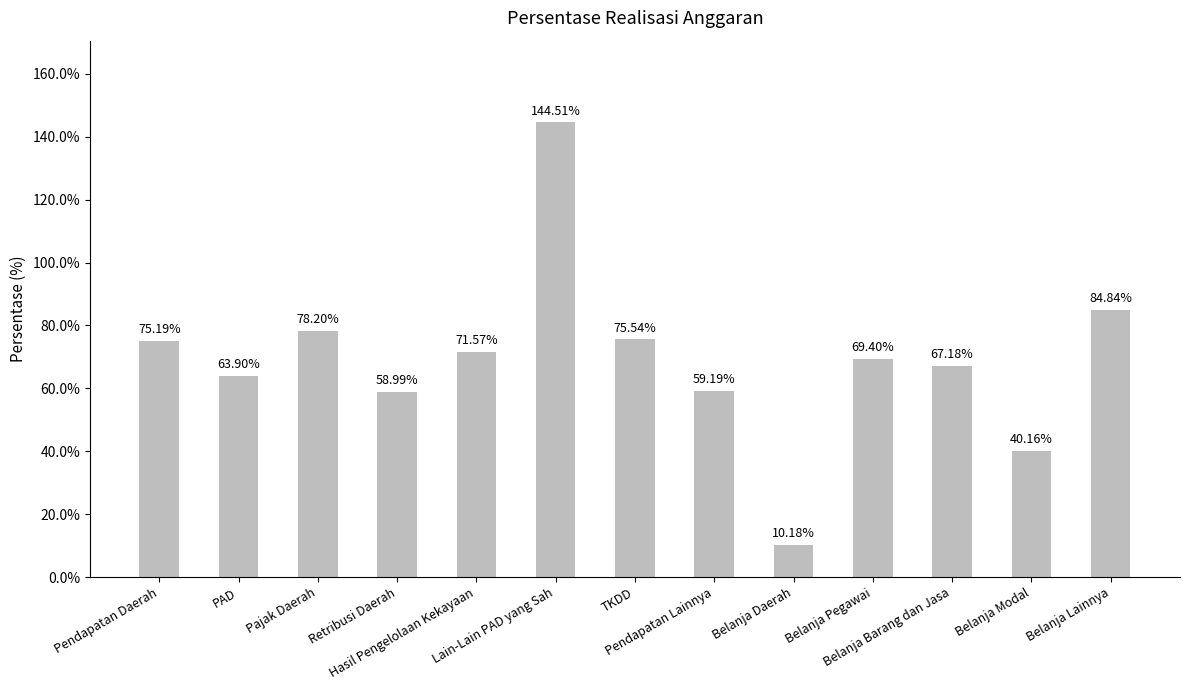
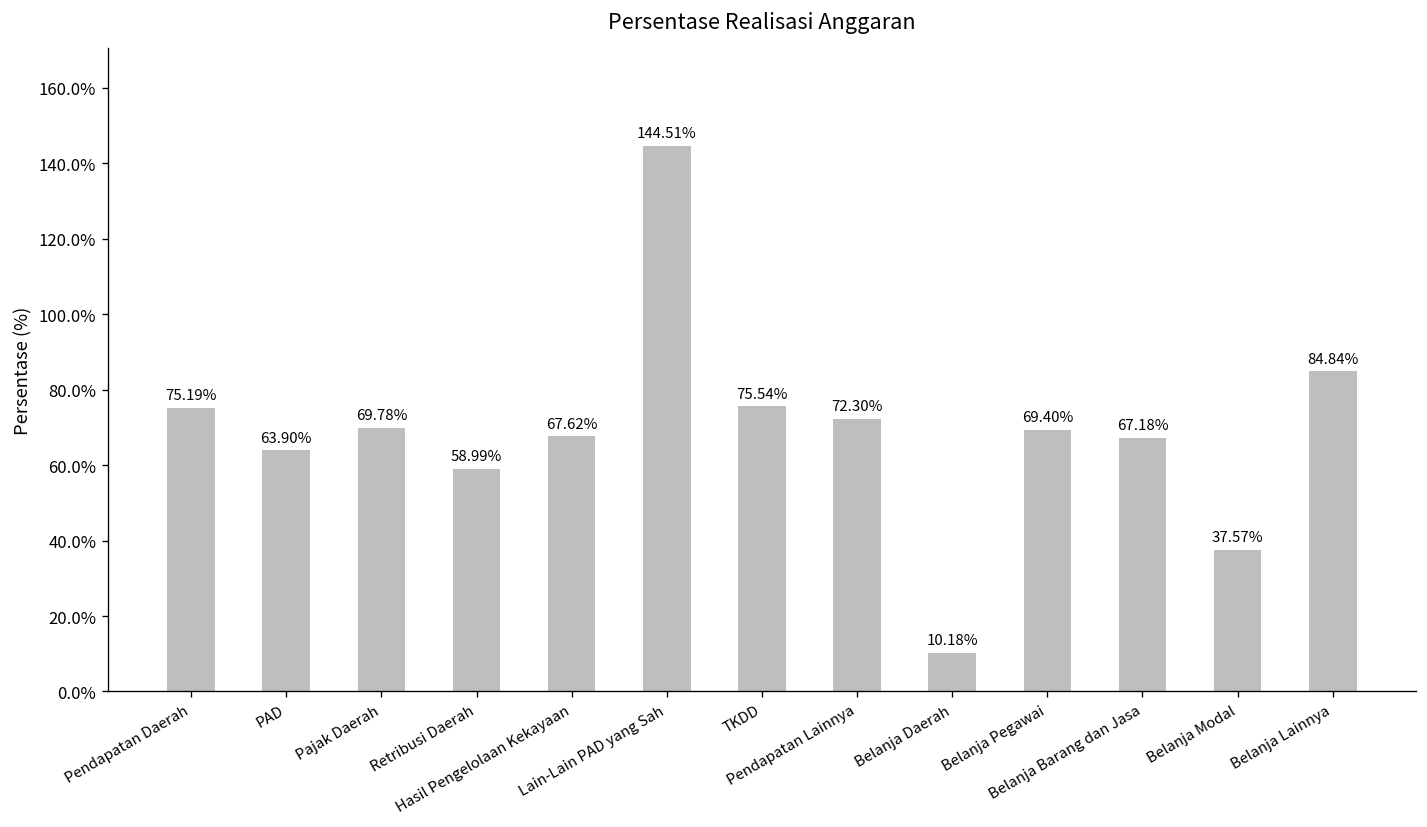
  {
    "Pendapatan Daerah": "75.19%",
    "PAD": "63.90%",
-   "Pajak Daerah": "78.20%",
+   "Pajak Daerah": "69.78%",
    "Retribusi Daerah": "58.99%",
-   "Hasil Pengelolaan Kekayaan": "71.57%",
+   "Hasil Pengelolaan Kekayaan": "67.62%",
    "Lain-Lain PAD yang Sah": "144.51%",
    "TKDD": "75.54%",
-   "Pendapatan Lainnya": "59.19%",
+   "Pendapatan Lainnya": "72.30%",
    "Belanja Daerah": "10.18%",
    "Belanja Pegawai": "69.40%",
    "Belanja Barang dan Jasa": "67.18%",
-   "Belanja Modal": "40.16%",
+   "Belanja Modal": "37.57%",
    "Belanja Lainnya": "84.84%"
  }
